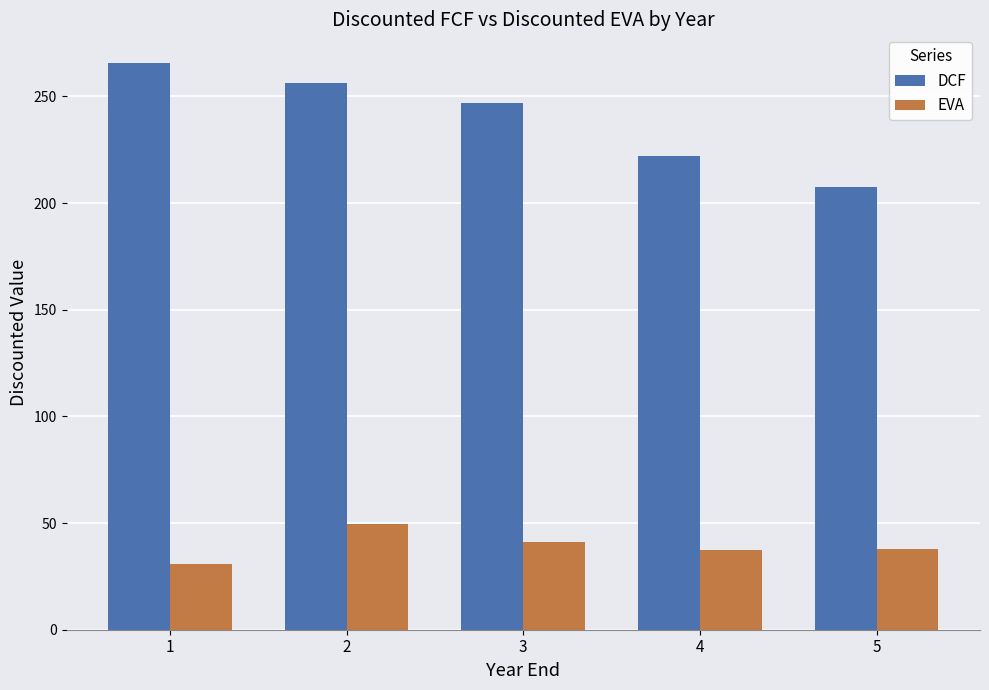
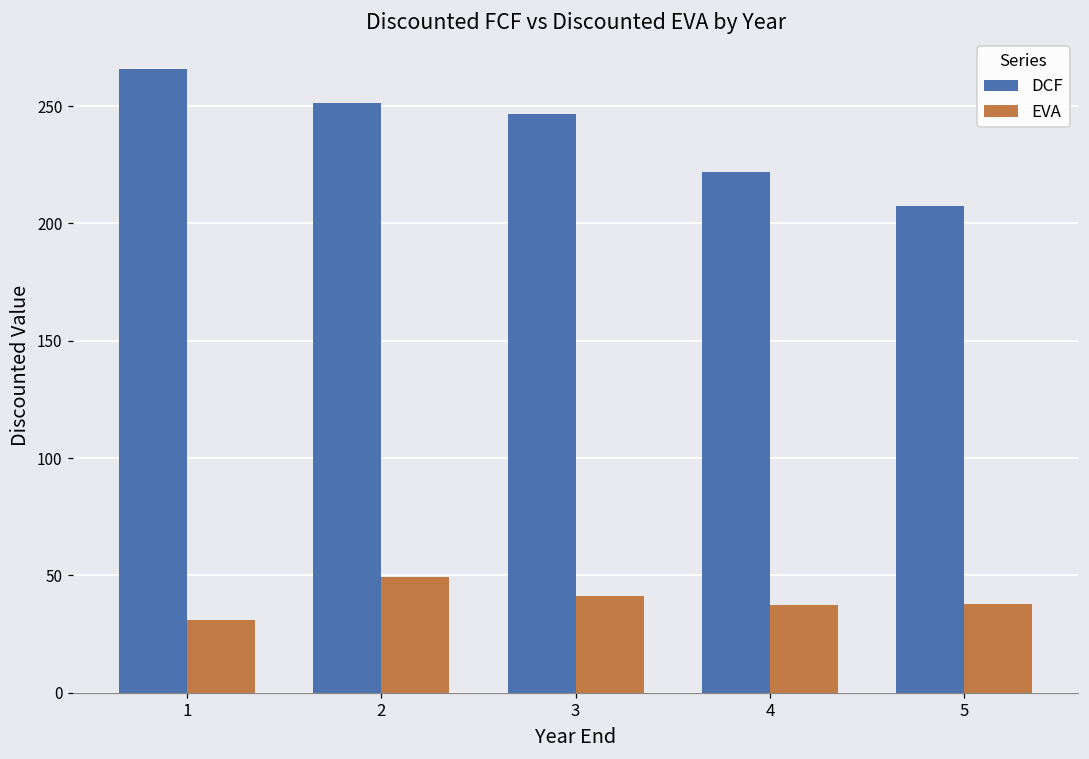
  {
    "DCF": {
      "1": 266,
-     "2": 256,
+     "2": 251,
      "3": 247,
      "4": 222,
      "5": 207
    },
    "EVA": {
      "1": 31,
      "2": 49,
      "3": 41,
      "4": 37,
      "5": 38
    }
  }
